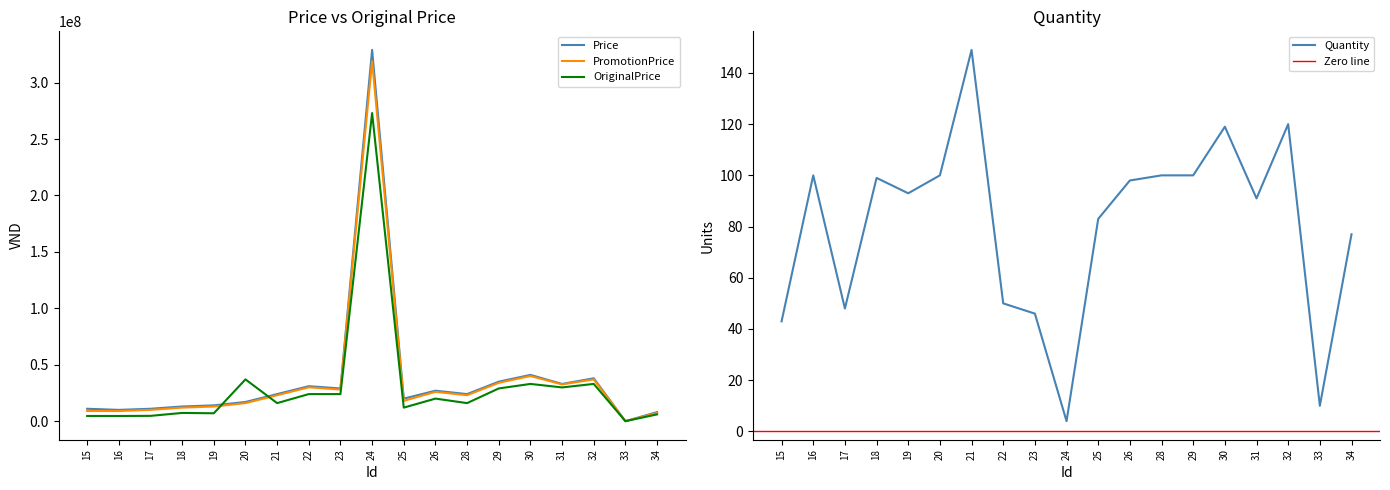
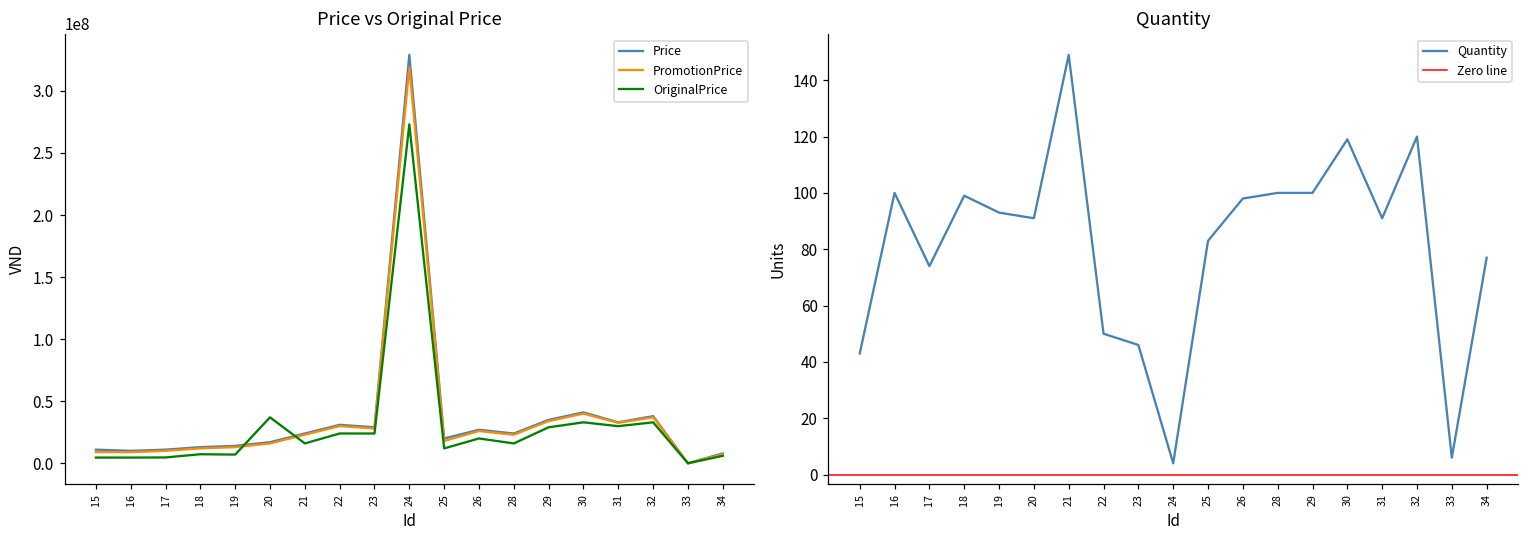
  {
    "Price vs Original Price": {
      "Price": {
        "24": 329000000
      },
      "PromotionPrice": {
        "24": 319000000
      },
      "OriginalPrice": {
        "15": 5000000,
        "16": 5000000,
        "17": 5000000,
        "18": 7000000,
        "19": 7000000,
        "20": 37000000,
        "21": 16000000,
        "22": 24000000,
        "23": 24000000,
        "24": 273000000,
        "25": 12000000,
        "26": 20000000,
        "28": 16000000,
        "29": 29000000,
        "30": 33000000,
        "31": 30000000,
        "32": 33000000
      }
    },
    "Quantity": {
      "15": 43,
      "16": 100,
-     "17": 48,
+     "17": 74,
      "18": 99,
      "19": 93,
-     "20": 100,
+     "20": 91,
      "21": 149,
      "22": 50,
      "23": 46,
      "24": 4,
      "25": 83,
      "26": 98,
      "28": 100,
      "29": 100,
      "30": 119,
      "31": 91,
      "32": 120,
-     "33": 10,
+     "33": 6,
      "34": 77
    }
  }
